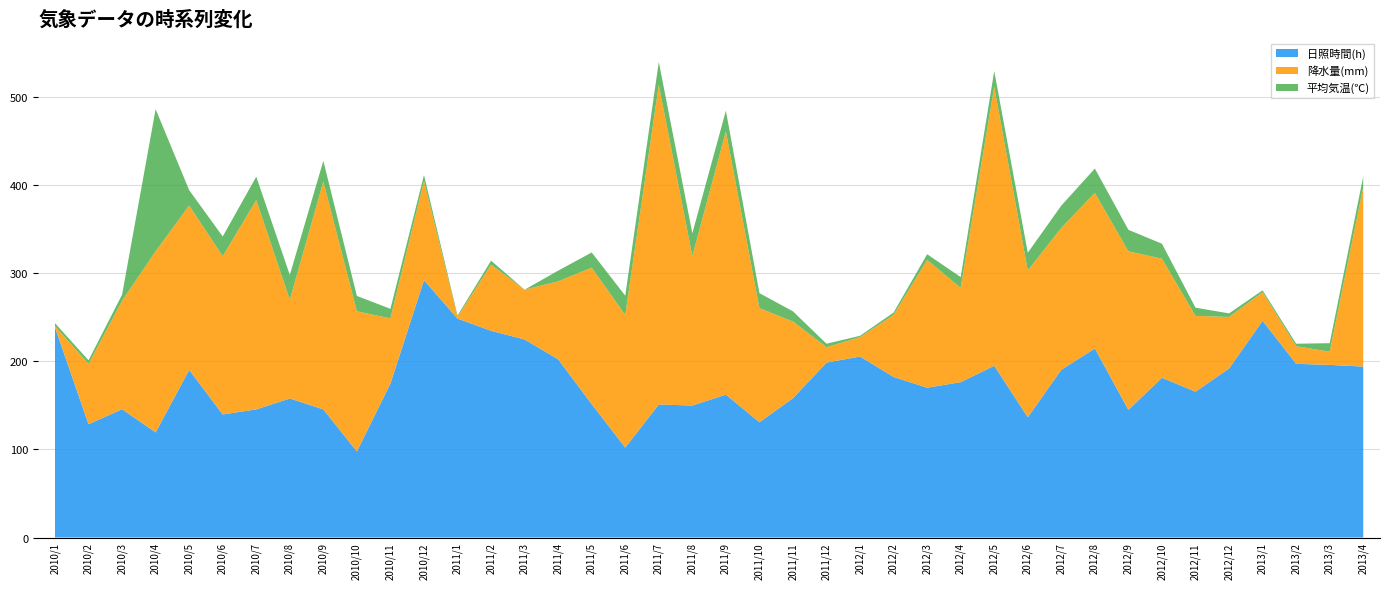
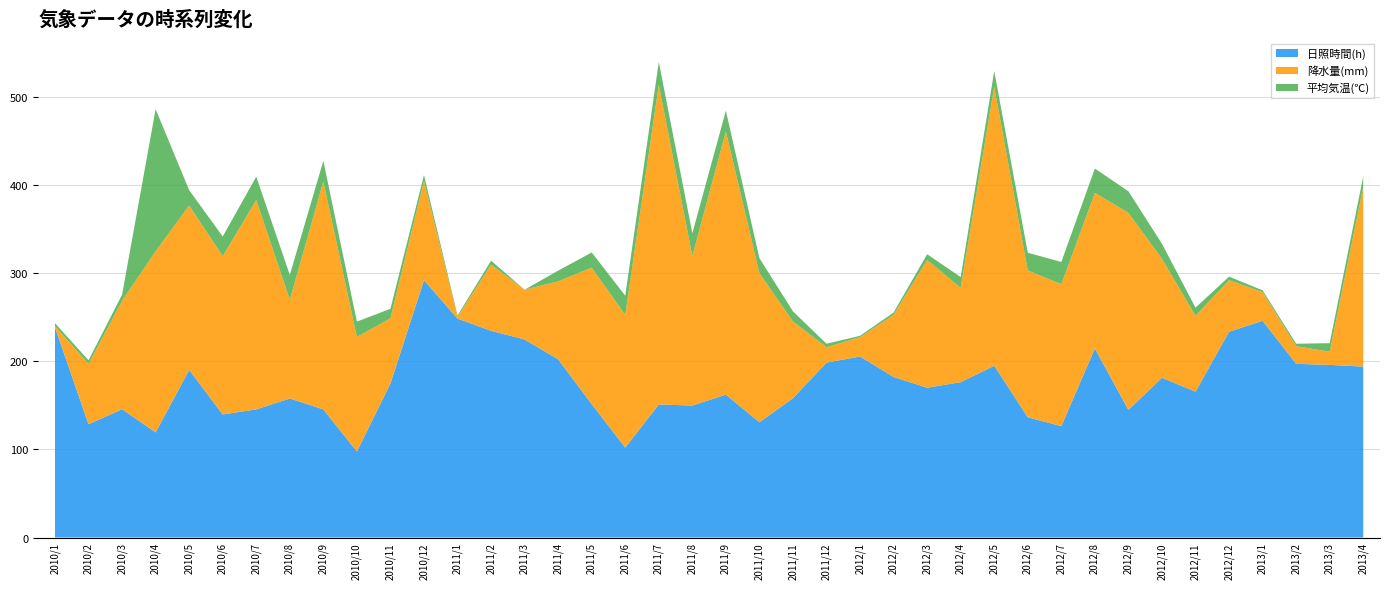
  {
    "日照時間(h)": {
      "2010/2": 130,
      "2010/3": 150,
      "2010/4": 120,
      "2010/5": 190,
      "2010/6": 140,
      "2010/7": 150,
      "2010/8": 160,
      "2010/9": 150,
      "2010/10": 100,
      "2010/11": 170,
      "2010/12": 290,
      "2011/2": 230,
      "2011/3": 220,
      "2011/4": 200,
      "2011/5": 150,
      "2011/6": 100,
      "2011/7": 150,
      "2011/8": 150,
      "2011/9": 160,
      "2011/10": 130,
      "2011/11": 160,
      "2011/12": 200,
      "2012/1": 210,
      "2012/2": 180,
      "2012/3": 170,
      "2012/4": 180,
      "2012/5": 190,
      "2012/6": 140,
-     "2012/7": 190,
+     "2012/7": 130,
      "2012/8": 210,
      "2012/9": 140,
      "2012/10": 180,
      "2012/11": 170,
-     "2012/12": 190,
+     "2012/12": 230,
      "2013/1": 250,
      "2013/2": 200,
      "2013/3": 200,
      "2013/4": 190
    },
    "降水量(mm)": {
      "2010/2": 70,
      "2010/3": 120,
      "2010/4": 210,
      "2010/5": 190,
      "2010/6": 180,
      "2010/7": 240,
      "2010/8": 110,
      "2010/9": 260,
-     "2010/10": 160,
+     "2010/10": 130,
      "2010/11": 70,
      "2010/12": 110,
      "2011/2": 80,
      "2011/4": 90,
      "2011/5": 150,
      "2011/6": 150,
      "2011/7": 360,
      "2011/8": 170,
      "2011/9": 300,
-     "2011/10": 130,
+     "2011/10": 170,
      "2011/11": 90,
      "2011/12": 20,
      "2012/3": 140,
      "2012/4": 110,
      "2012/5": 320,
      "2012/6": 170,
      "2012/7": 160,
      "2012/8": 180,
-     "2012/9": 180,
+     "2012/9": 220,
      "2012/10": 140,
      "2012/11": 90,
      "2012/12": 60,
      "2013/3": 20,
      "2013/4": 200
    },
    "平均気温(℃)": {
      "2010/1": 0,
      "2010/2": 0,
      "2010/3": 10,
      "2010/4": 160,
      "2010/5": 20,
      "2010/6": 20,
      "2010/7": 30,
      "2010/8": 30,
      "2010/9": 20,
      "2010/10": 20,
      "2010/11": 10,
      "2010/12": 10,
      "2011/2": 0,
      "2011/4": 10,
      "2011/5": 20,
      "2011/6": 20,
      "2011/7": 30,
      "2011/8": 30,
      "2011/9": 20,
      "2011/10": 20,
      "2011/11": 10,
      "2011/12": 0,
      "2012/3": 10,
      "2012/4": 10,
      "2012/5": 20,
      "2012/6": 20,
      "2012/7": 30,
      "2012/8": 30,
      "2012/9": 20,
      "2012/10": 20,
      "2012/11": 10,
      "2012/12": 0,
      "2013/3": 10,
      "2013/4": 10
    }
  }
